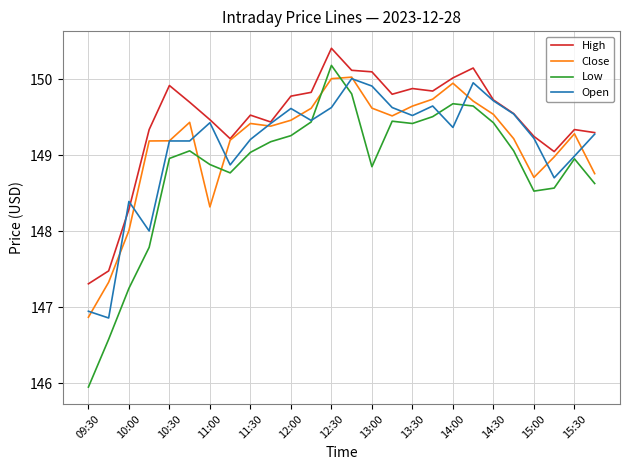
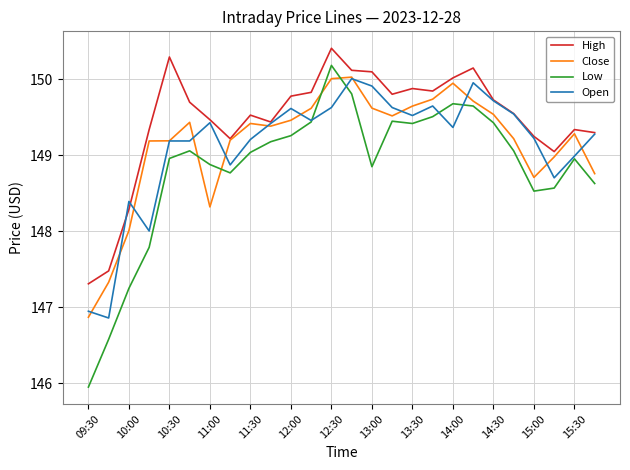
  {
    "High": {
      "09:30": 147.3,
      "10:00": 148.3,
-     "10:30": 149.9,
+     "10:30": 150.3,
      "11:00": 149.5,
      "11:30": 149.5,
      "12:00": 149.8,
      "12:30": 150.4,
      "13:00": 150.1,
      "13:30": 149.9,
      "14:00": 150.0,
      "15:30": 149.3
    },
    "Close": {
      "09:30": 146.9,
      "10:00": 148.0,
      "11:00": 148.3,
      "11:30": 149.4,
      "12:00": 149.5,
      "12:30": 150.0,
      "13:00": 149.6,
      "13:30": 149.6,
      "14:00": 150.0,
      "14:30": 149.5,
      "15:00": 148.7,
      "15:30": 149.3
    },
    "Low": {
      "09:30": 146.0,
      "10:00": 147.3,
      "10:30": 149.0,
      "11:00": 148.9,
      "11:30": 149.0,
      "12:00": 149.3,
      "12:30": 150.2,
      "13:00": 148.9,
      "13:30": 149.4,
      "14:00": 149.7,
      "14:30": 149.4,
      "15:00": 148.5,
      "15:30": 149.0
    },
    "Open": {
      "09:30": 146.9,
      "10:00": 148.4,
      "11:00": 149.4,
      "11:30": 149.2,
      "12:00": 149.6,
      "12:30": 149.6,
      "13:00": 149.9,
      "13:30": 149.5,
      "14:00": 149.4,
      "15:30": 149.0
    }
  }
